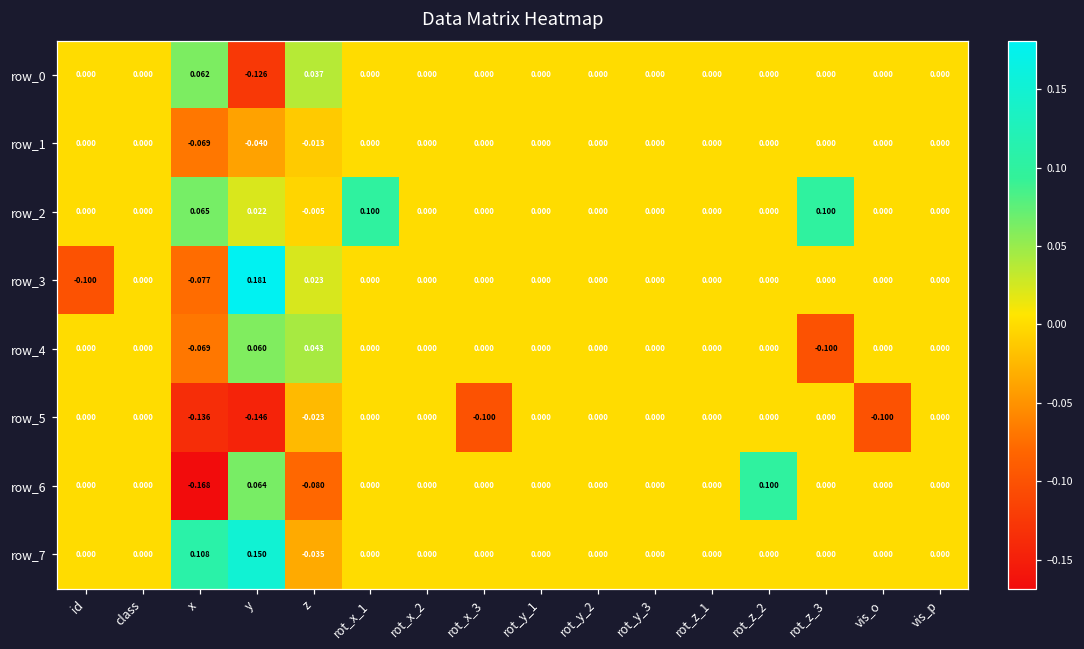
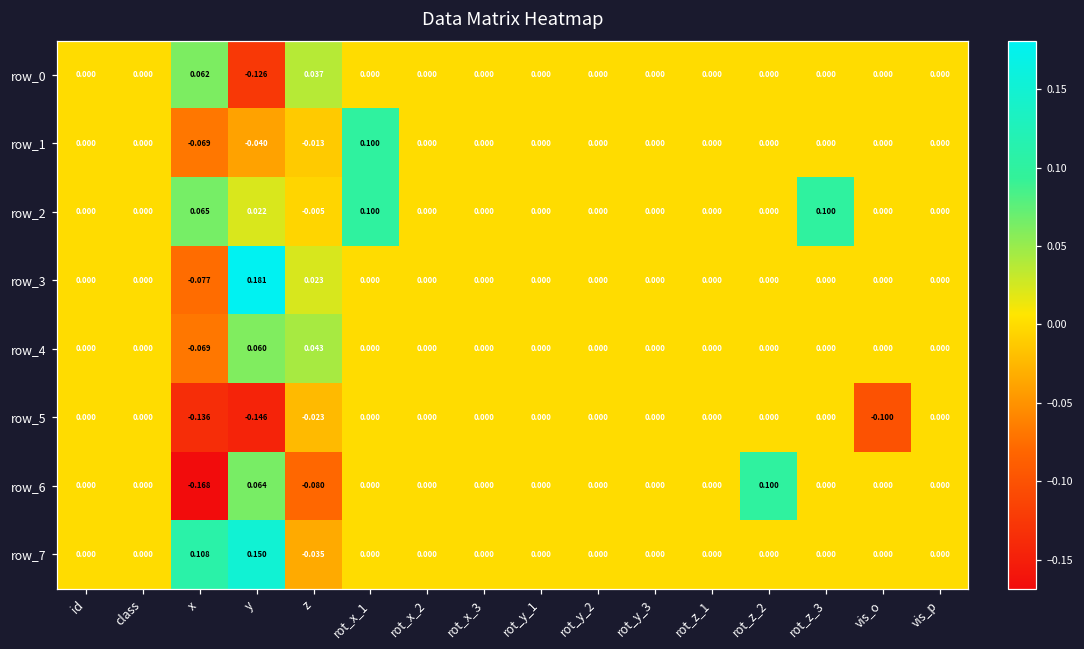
  {
    "row_0": {
      "id": 0.000,
      "class": 0.000,
      "x": 0.062,
      "y": -0.126,
      "z": 0.037,
      "rot_x_1": 0.000,
      "rot_x_2": 0.000,
      "rot_x_3": 0.000,
      "rot_y_1": 0.000,
      "rot_y_2": 0.000,
      "rot_y_3": 0.000,
      "rot_z_1": 0.000,
      "rot_z_2": 0.000,
      "rot_z_3": 0.000,
      "vis_o": 0.000,
      "vis_p": 0.000
    },
    "row_1": {
      "id": 0.000,
      "class": 0.000,
      "x": -0.069,
      "y": -0.040,
      "z": -0.013,
-     "rot_x_1": 0.000,
+     "rot_x_1": 0.100,
      "rot_x_2": 0.000,
      "rot_x_3": 0.000,
      "rot_y_1": 0.000,
      "rot_y_2": 0.000,
      "rot_y_3": 0.000,
      "rot_z_1": 0.000,
      "rot_z_2": 0.000,
      "rot_z_3": 0.000,
      "vis_o": 0.000,
      "vis_p": 0.000
    },
    "row_2": {
      "id": 0.000,
      "class": 0.000,
      "x": 0.065,
      "y": 0.022,
      "z": -0.005,
      "rot_x_1": 0.100,
      "rot_x_2": 0.000,
      "rot_x_3": 0.000,
      "rot_y_1": 0.000,
      "rot_y_2": 0.000,
      "rot_y_3": 0.000,
      "rot_z_1": 0.000,
      "rot_z_2": 0.000,
      "rot_z_3": 0.100,
      "vis_o": 0.000,
      "vis_p": 0.000
    },
    "row_3": {
-     "id": -0.100,
+     "id": 0.000,
      "class": 0.000,
      "x": -0.077,
      "y": 0.181,
      "z": 0.023,
      "rot_x_1": 0.000,
      "rot_x_2": 0.000,
      "rot_x_3": 0.000,
      "rot_y_1": 0.000,
      "rot_y_2": 0.000,
      "rot_y_3": 0.000,
      "rot_z_1": 0.000,
      "rot_z_2": 0.000,
      "rot_z_3": 0.000,
      "vis_o": 0.000,
      "vis_p": 0.000
    },
    "row_4": {
      "id": 0.000,
      "class": 0.000,
      "x": -0.069,
      "y": 0.060,
      "z": 0.043,
      "rot_x_1": 0.000,
      "rot_x_2": 0.000,
      "rot_x_3": 0.000,
      "rot_y_1": 0.000,
      "rot_y_2": 0.000,
      "rot_y_3": 0.000,
      "rot_z_1": 0.000,
      "rot_z_2": 0.000,
-     "rot_z_3": -0.100,
+     "rot_z_3": 0.000,
      "vis_o": 0.000,
      "vis_p": 0.000
    },
    "row_5": {
      "id": 0.000,
      "class": 0.000,
      "x": -0.136,
      "y": -0.146,
      "z": -0.023,
      "rot_x_1": 0.000,
      "rot_x_2": 0.000,
-     "rot_x_3": -0.100,
+     "rot_x_3": 0.000,
      "rot_y_1": 0.000,
      "rot_y_2": 0.000,
      "rot_y_3": 0.000,
      "rot_z_1": 0.000,
      "rot_z_2": 0.000,
      "rot_z_3": 0.000,
      "vis_o": -0.100,
      "vis_p": 0.000
    },
    "row_6": {
      "id": 0.000,
      "class": 0.000,
      "x": -0.168,
      "y": 0.064,
      "z": -0.080,
      "rot_x_1": 0.000,
      "rot_x_2": 0.000,
      "rot_x_3": 0.000,
      "rot_y_1": 0.000,
      "rot_y_2": 0.000,
      "rot_y_3": 0.000,
      "rot_z_1": 0.000,
      "rot_z_2": 0.100,
      "rot_z_3": 0.000,
      "vis_o": 0.000,
      "vis_p": 0.000
    },
    "row_7": {
      "id": 0.000,
      "class": 0.000,
      "x": 0.108,
      "y": 0.150,
      "z": -0.035,
      "rot_x_1": 0.000,
      "rot_x_2": 0.000,
      "rot_x_3": 0.000,
      "rot_y_1": 0.000,
      "rot_y_2": 0.000,
      "rot_y_3": 0.000,
      "rot_z_1": 0.000,
      "rot_z_2": 0.000,
      "rot_z_3": 0.000,
      "vis_o": 0.000,
      "vis_p": 0.000
    }
  }
